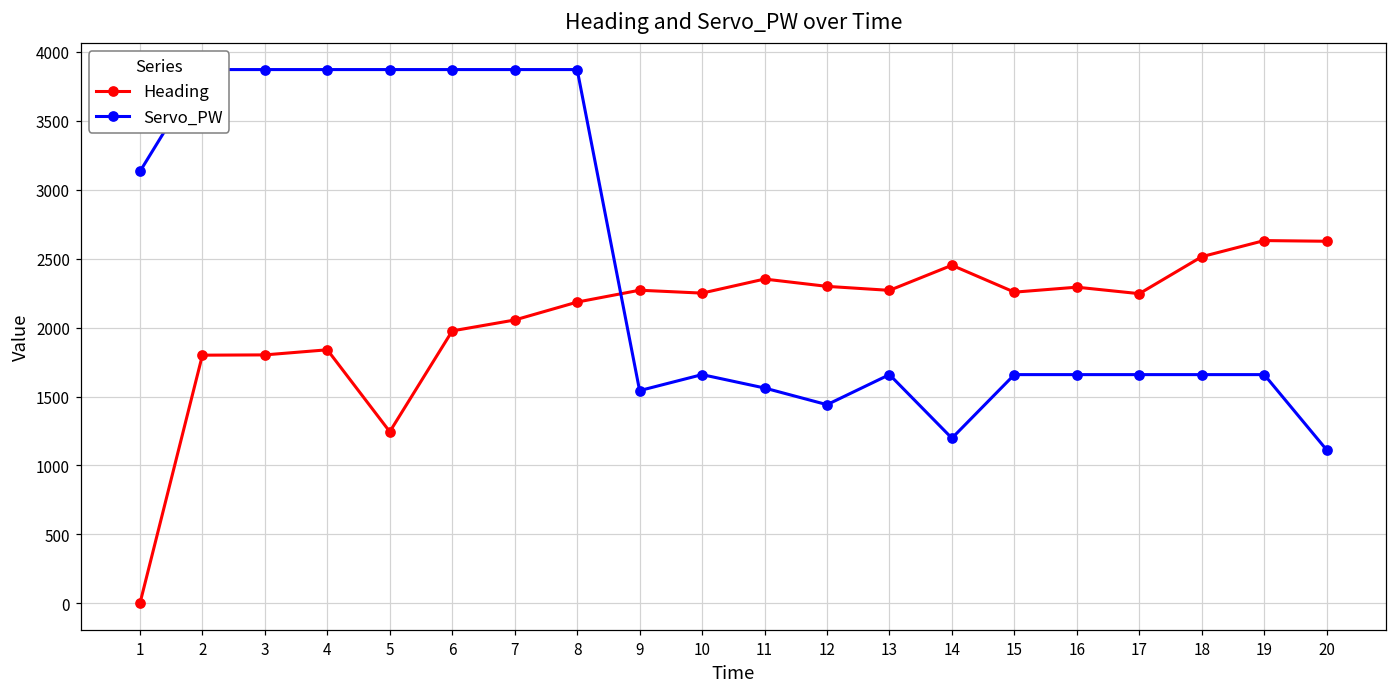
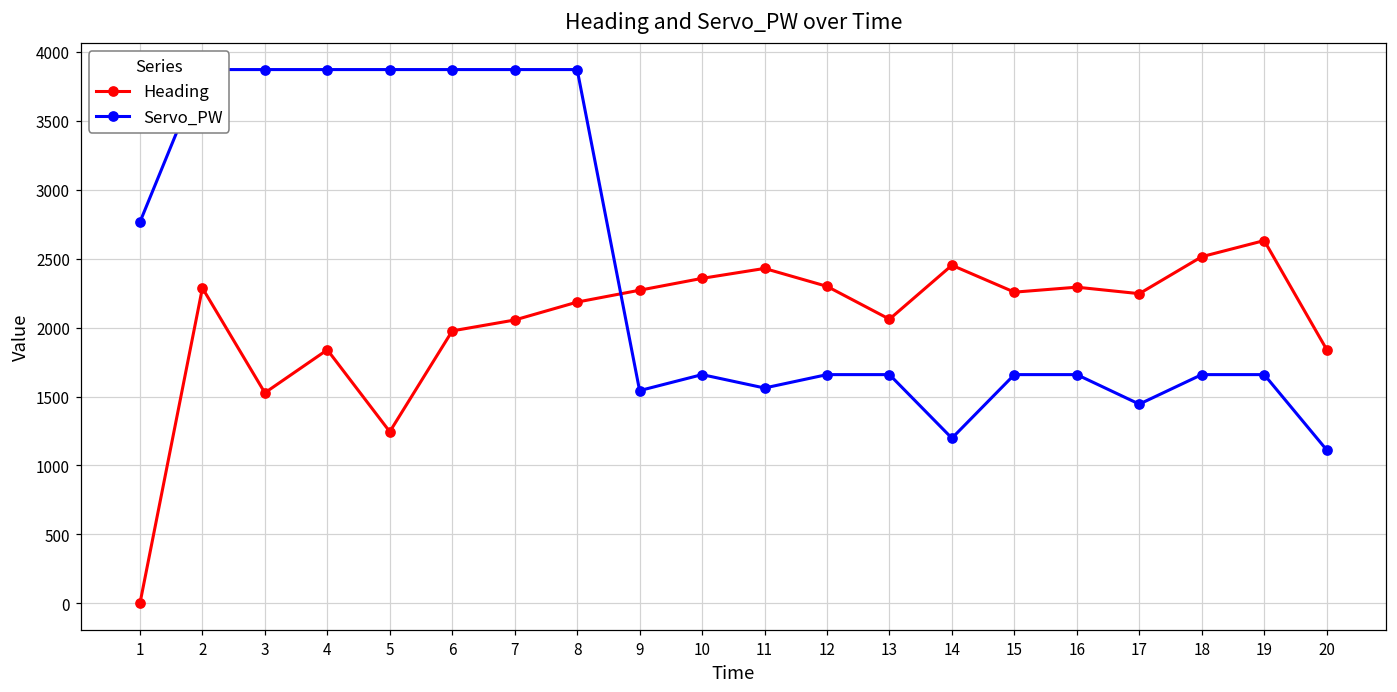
  {
    "Heading": {
      "1": 0,
-     "2": 1800,
-     "3": 1800,
+     "2": 2290,
+     "3": 1530,
      "4": 1840,
      "5": 1250,
      "6": 1980,
      "7": 2060,
      "8": 2190,
      "9": 2270,
-     "10": 2250,
-     "11": 2350,
+     "10": 2360,
+     "11": 2430,
      "12": 2300,
-     "13": 2270,
+     "13": 2060,
      "14": 2450,
      "15": 2260,
      "16": 2290,
      "17": 2250,
      "18": 2510,
      "19": 2630,
-     "20": 2630
+     "20": 1840
    },
    "Servo_PW": {
-     "1": 3130,
+     "1": 2770,
      "3": 3870,
      "4": 3870,
      "5": 3870,
      "6": 3870,
      "7": 3870,
      "8": 3870,
      "9": 1540,
      "10": 1660,
      "11": 1560,
-     "12": 1440,
+     "12": 1660,
      "13": 1660,
      "14": 1200,
      "15": 1660,
      "16": 1660,
-     "17": 1660,
+     "17": 1450,
      "18": 1660,
      "19": 1660,
      "20": 1110
    }
  }
